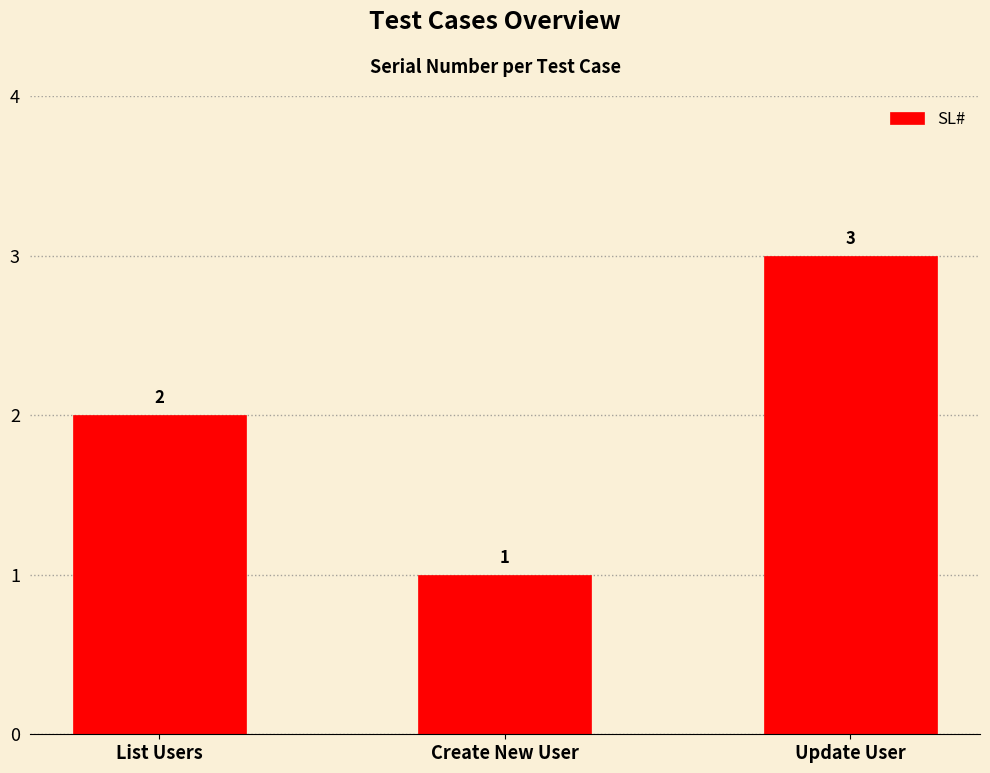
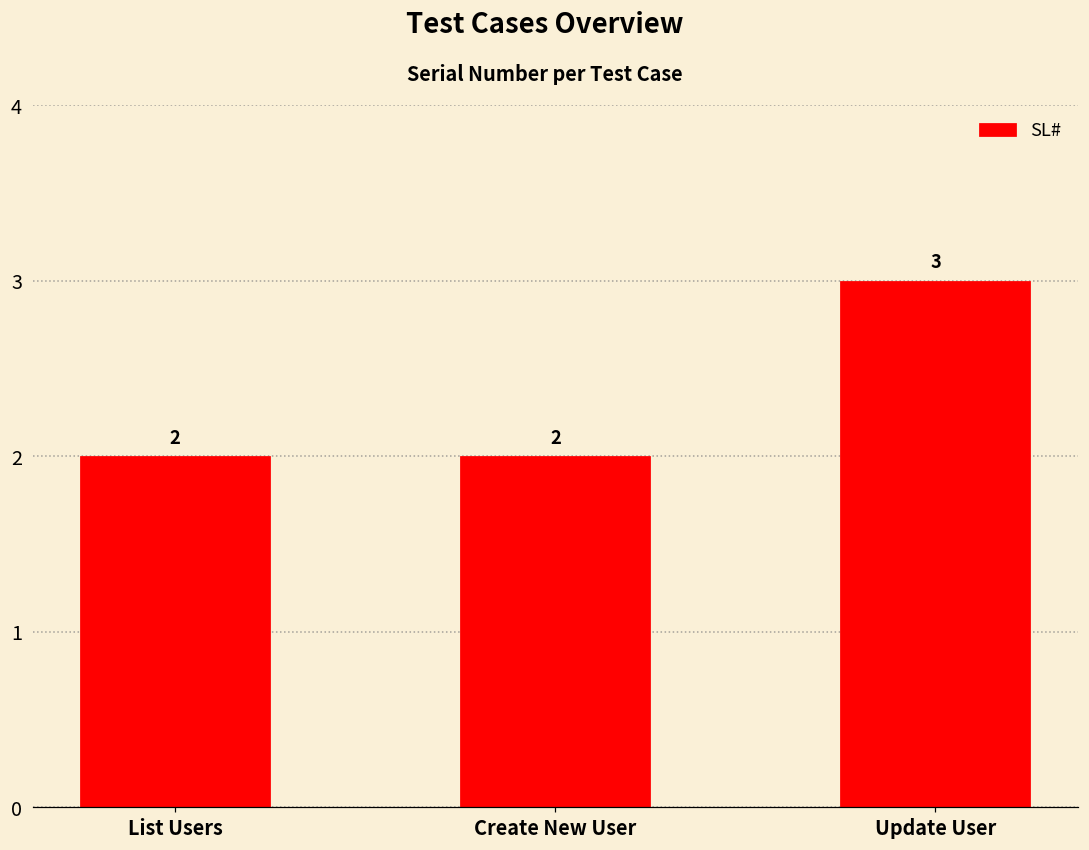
  {
    "List Users": 2,
-   "Create New User": 1,
+   "Create New User": 2,
    "Update User": 3
  }
